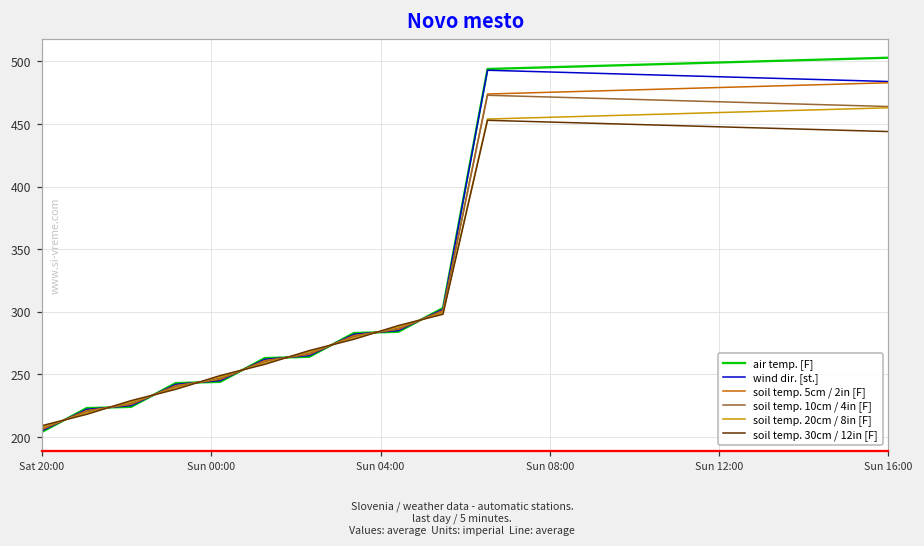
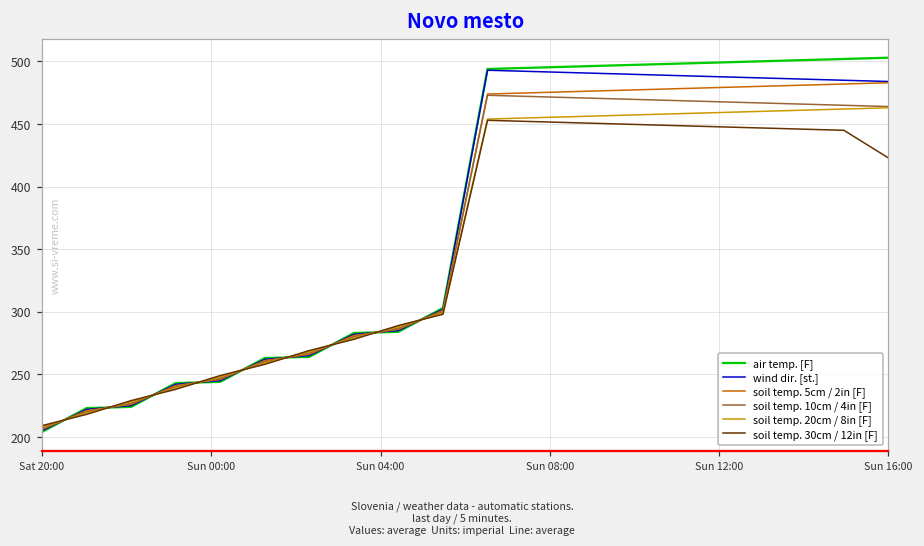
  {
    "air temp. [F]": {
      "Sun 16:00": 503
    },
    "soil temp. 30cm / 12in [F]": {
-     "Sun 16:00": 444
+     "Sun 16:00": 423
    }
  }
